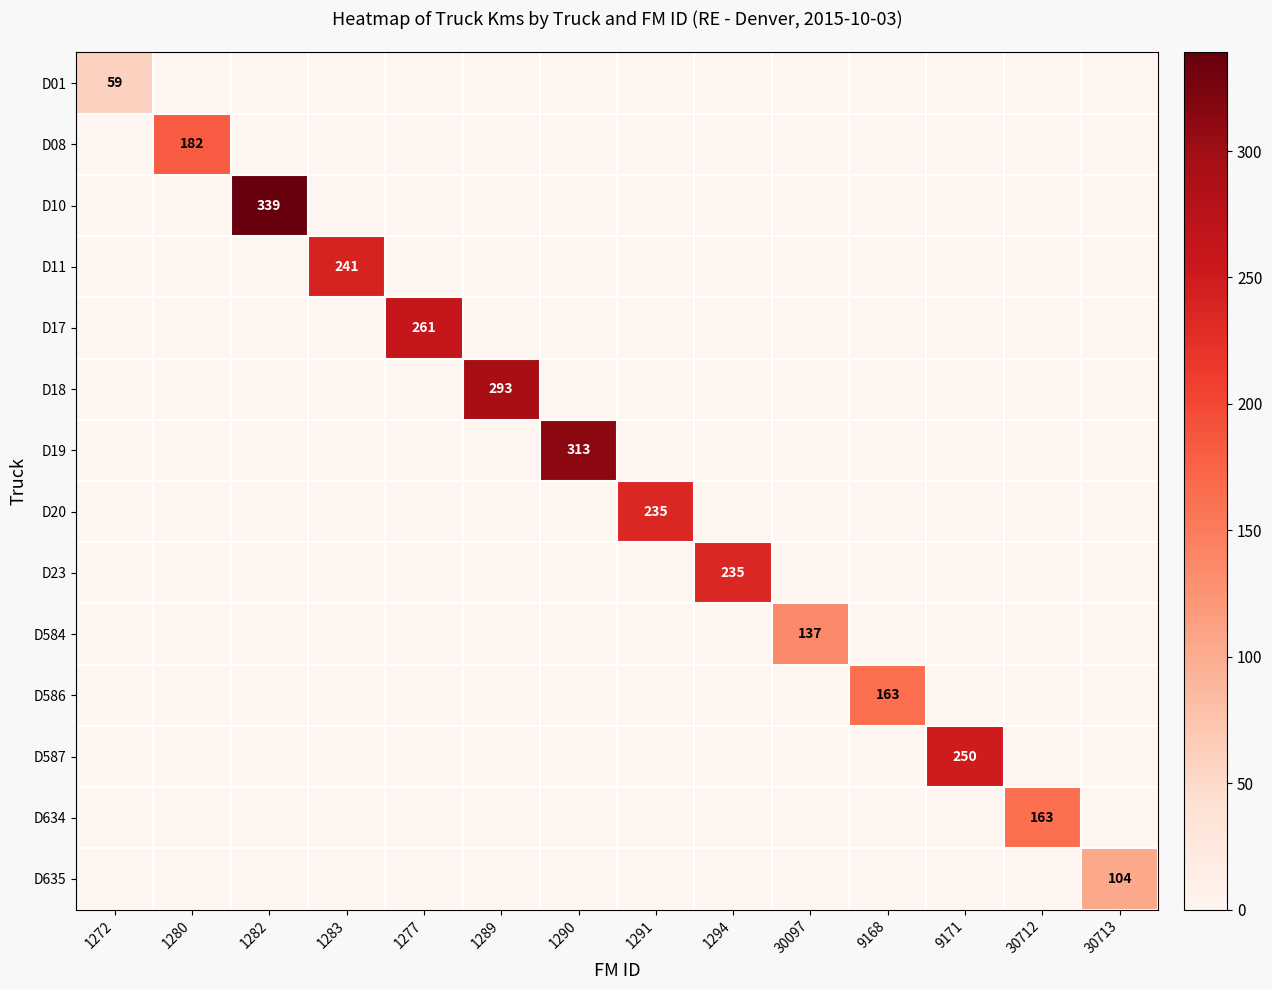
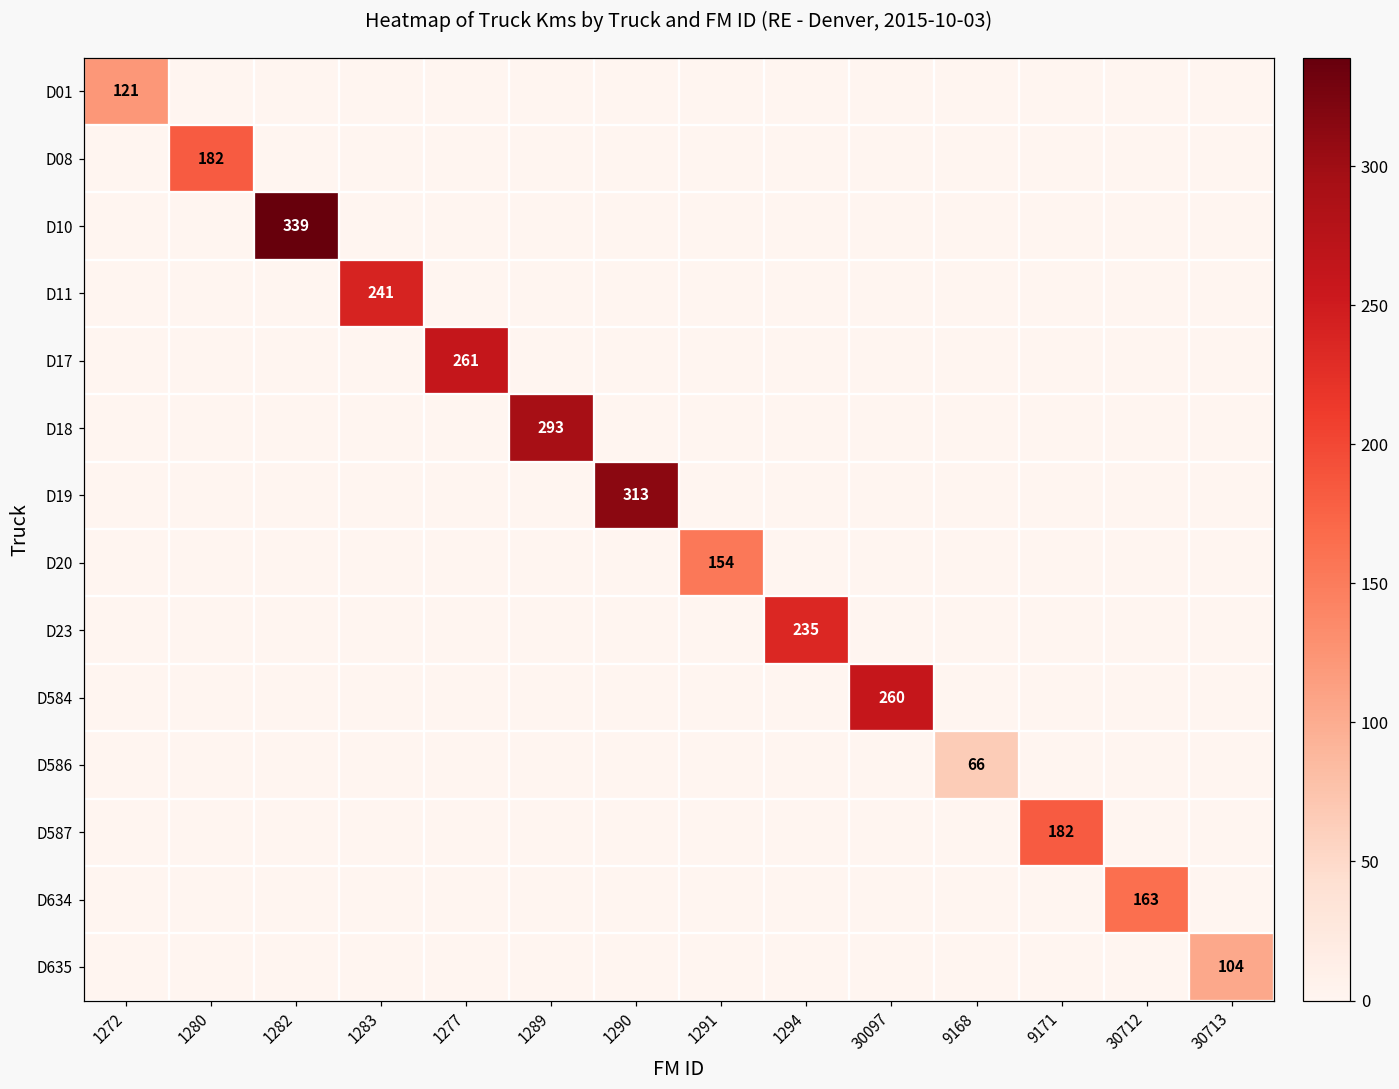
  {
    "D01": {
-     "1272": 59
+     "1272": 121
    },
    "D08": {
      "1280": 182
    },
    "D10": {
      "1282": 339
    },
    "D11": {
      "1283": 241
    },
    "D17": {
      "1277": 261
    },
    "D18": {
      "1289": 293
    },
    "D19": {
      "1290": 313
    },
    "D20": {
-     "1291": 235
+     "1291": 154
    },
    "D23": {
      "1294": 235
    },
    "D584": {
-     "30097": 137
+     "30097": 260
    },
    "D586": {
-     "9168": 163
+     "9168": 66
    },
    "D587": {
-     "9171": 250
+     "9171": 182
    },
    "D634": {
      "30712": 163
    },
    "D635": {
      "30713": 104
    }
  }
